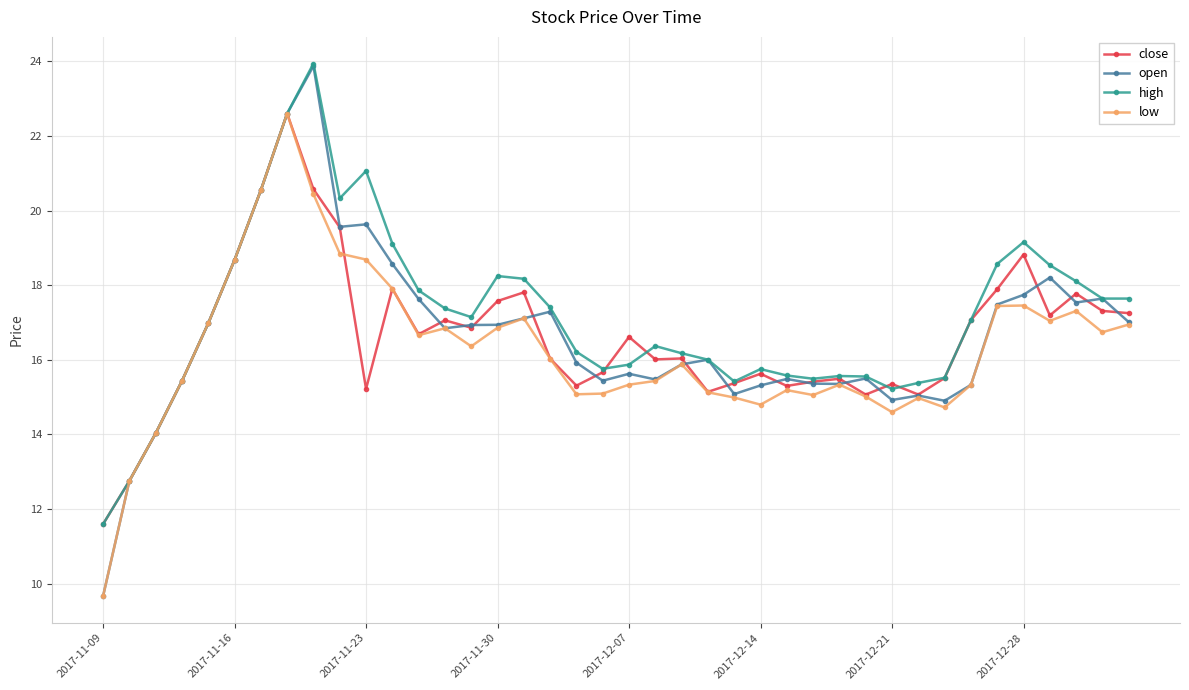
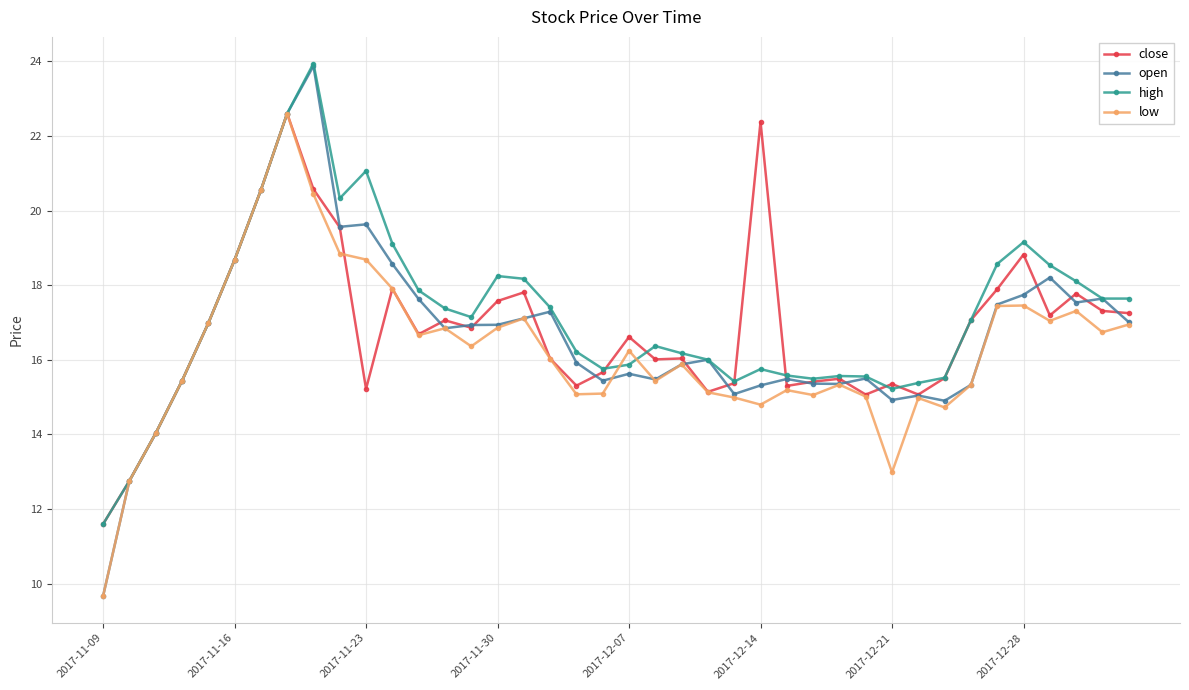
  {
    "close": {
      "2017-11-23": 15.2,
      "2017-11-30": 17.6,
      "2017-12-07": 16.6,
-     "2017-12-14": 15.6,
+     "2017-12-14": 22.4,
      "2017-12-21": 15.4,
      "2017-12-28": 18.8
    },
    "low": {
      "2017-11-23": 18.7,
      "2017-11-30": 16.9,
-     "2017-12-07": 15.3,
+     "2017-12-07": 16.2,
      "2017-12-14": 14.8,
-     "2017-12-21": 14.6,
+     "2017-12-21": 13.0,
      "2017-12-28": 17.5
    }
  }
